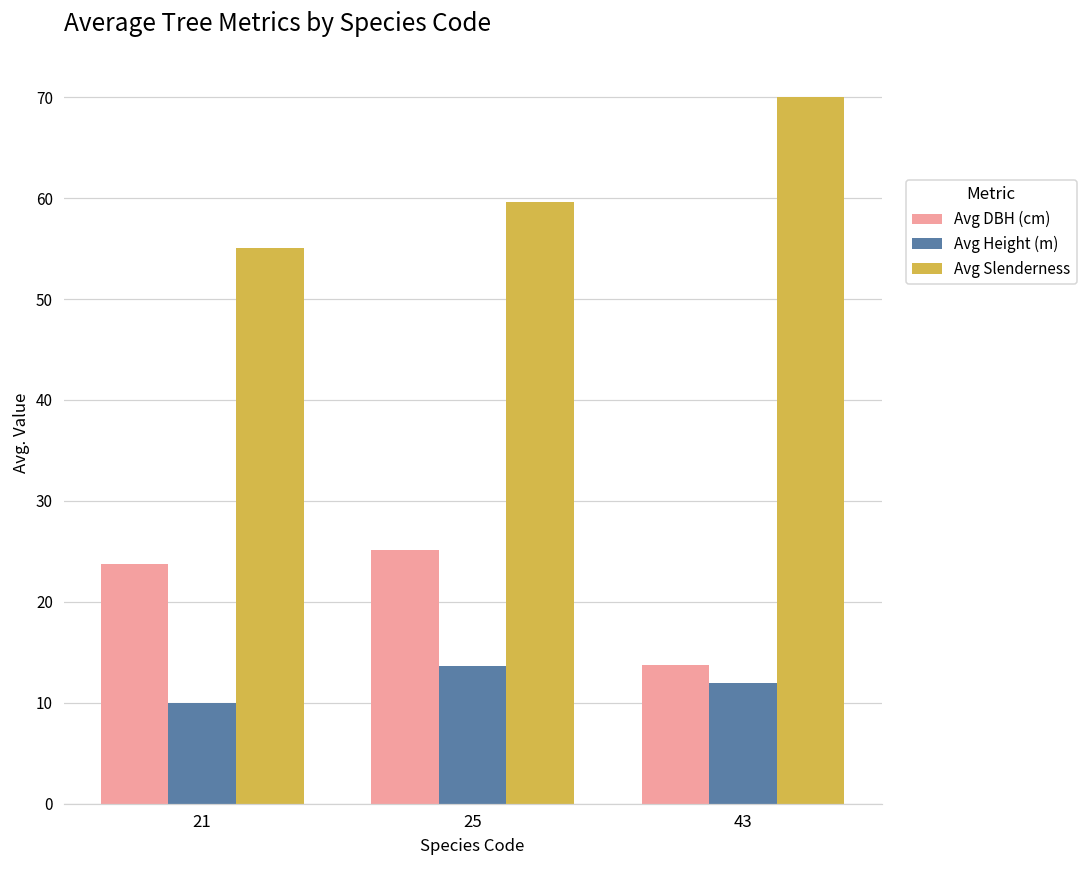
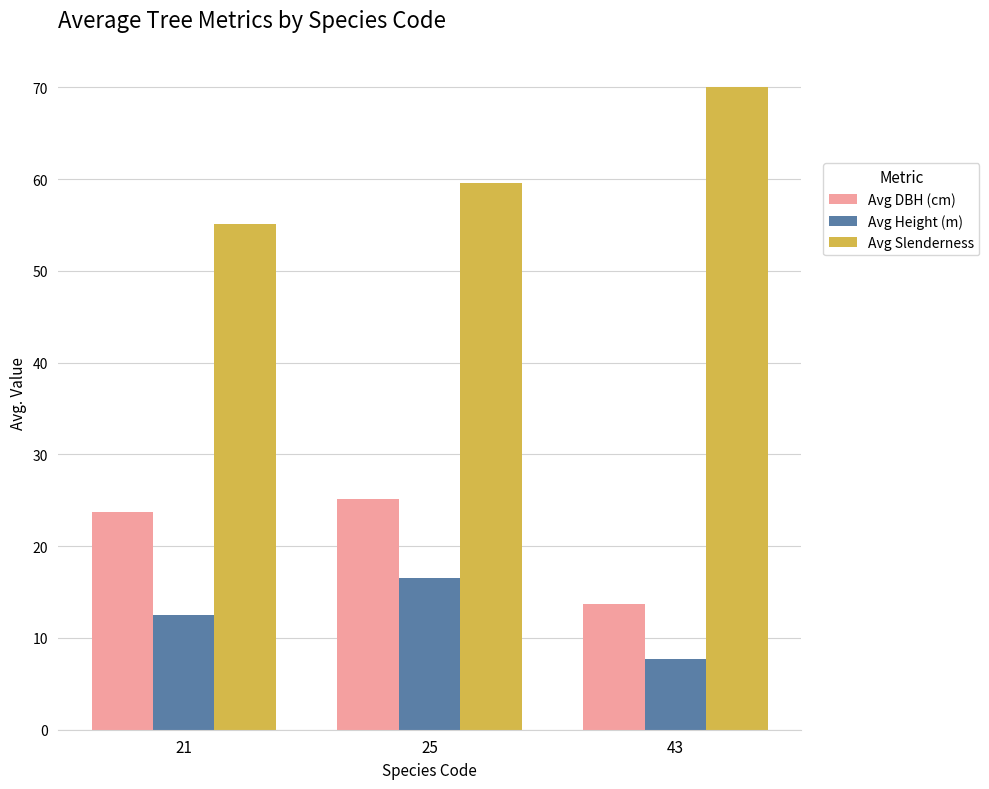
  {
    "Avg DBH (cm)": {
      "21": 24,
      "25": 25,
      "43": 14
    },
    "Avg Height (m)": {
-     "21": 10,
-     "25": 14,
-     "43": 12
+     "21": 12,
+     "25": 17,
+     "43": 8
    },
    "Avg Slenderness": {
      "21": 55,
      "25": 60,
      "43": 70
    }
  }
